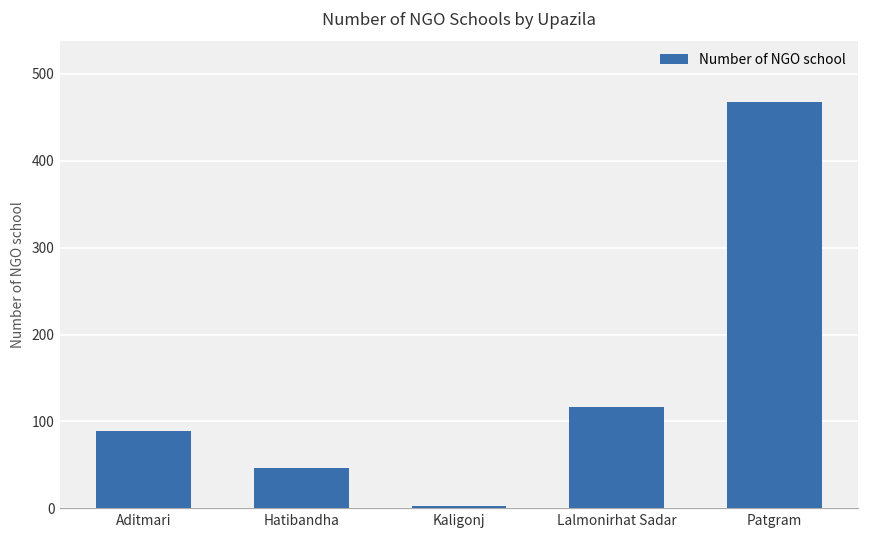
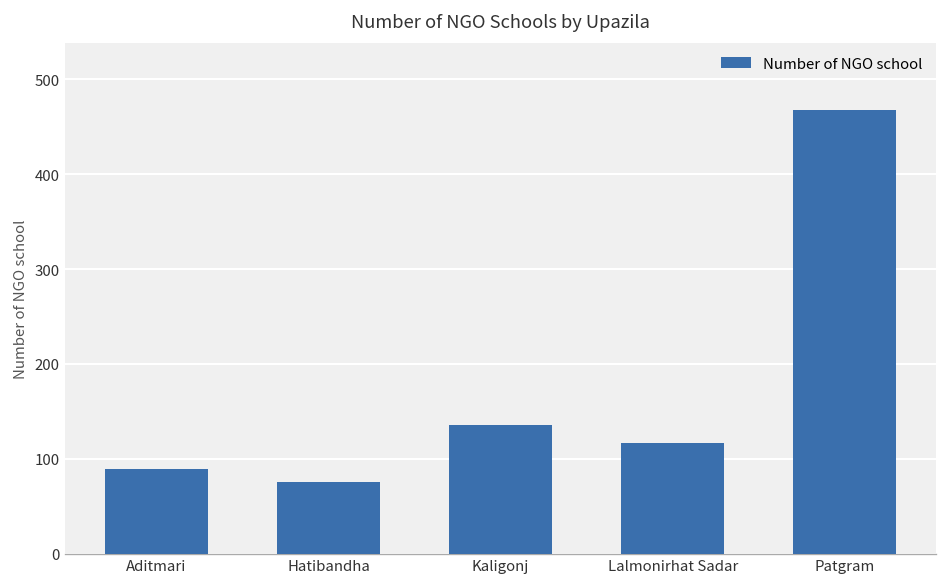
  {
    "Aditmari": 90,
-   "Hatibandha": 50,
-   "Kaligonj": 0,
+   "Hatibandha": 80,
+   "Kaligonj": 140,
    "Lalmonirhat Sadar": 120,
    "Patgram": 470
  }
